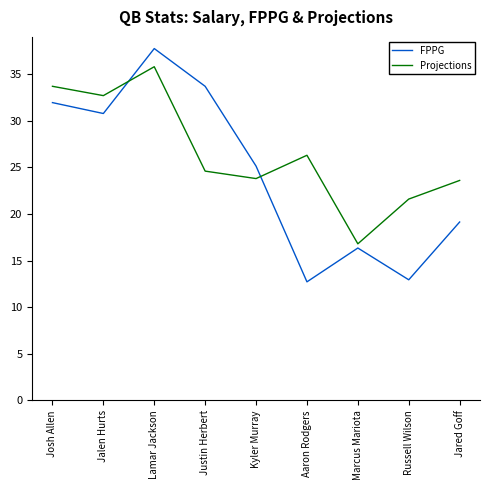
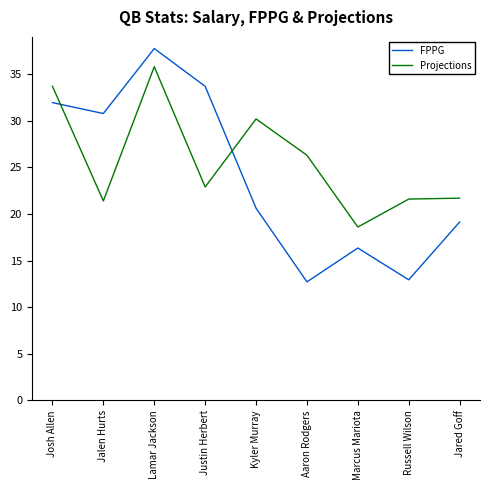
  {
    "FPPG": {
      "Josh Allen": 32,
      "Jalen Hurts": 31,
      "Lamar Jackson": 38,
      "Justin Herbert": 34,
-     "Kyler Murray": 25,
+     "Kyler Murray": 21,
      "Aaron Rodgers": 13,
      "Marcus Mariota": 16,
      "Russell Wilson": 13,
      "Jared Goff": 19
    },
    "Projections": {
      "Josh Allen": 34,
-     "Jalen Hurts": 33,
+     "Jalen Hurts": 21,
      "Lamar Jackson": 36,
-     "Justin Herbert": 25,
-     "Kyler Murray": 24,
+     "Justin Herbert": 23,
+     "Kyler Murray": 30,
      "Aaron Rodgers": 26,
-     "Marcus Mariota": 17,
+     "Marcus Mariota": 19,
      "Russell Wilson": 22,
-     "Jared Goff": 24
+     "Jared Goff": 22
    }
  }
